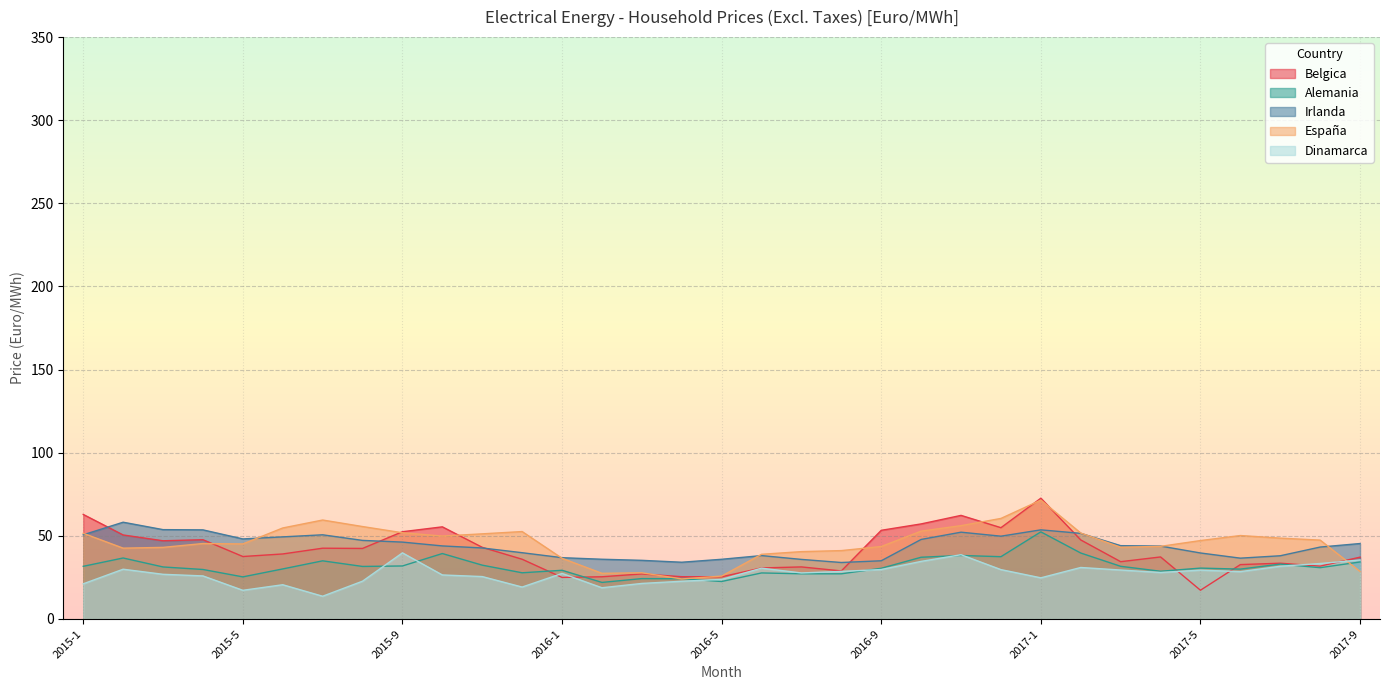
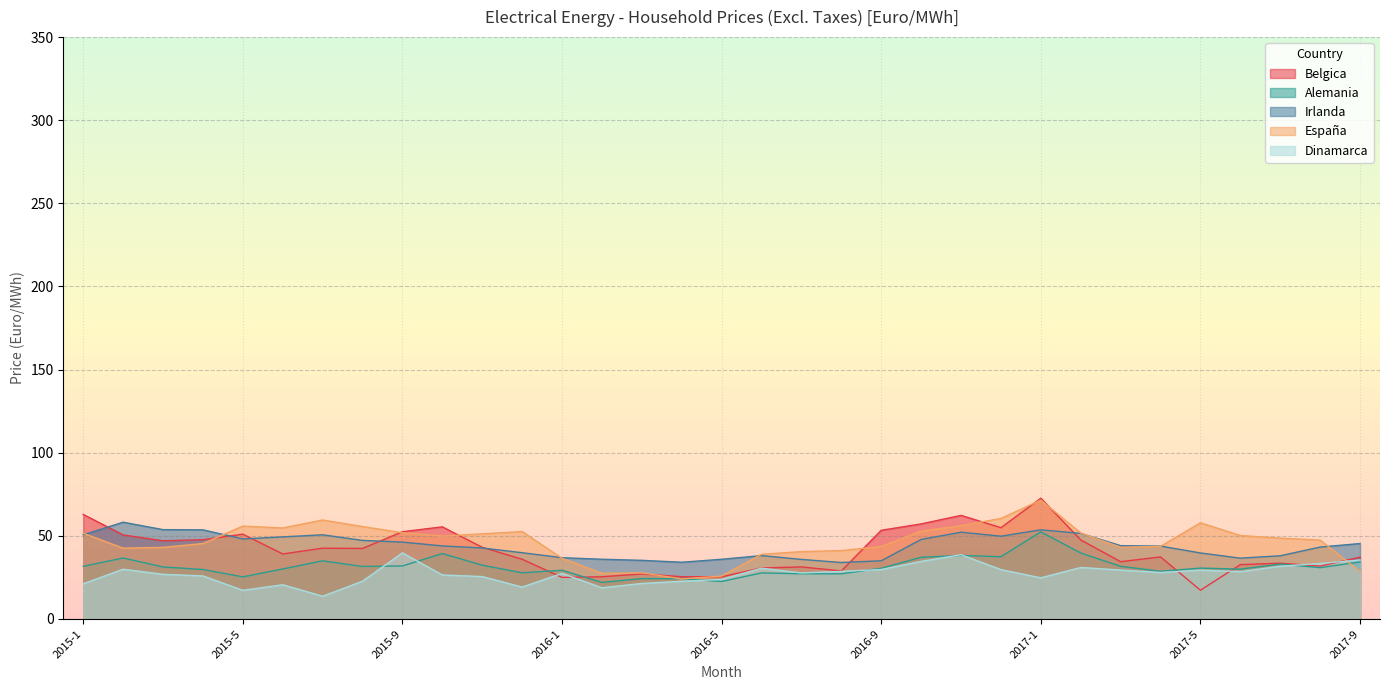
  {
    "Belgica": {
      "2015-1": 63,
-     "2015-5": 38,
+     "2015-5": 51,
      "2016-1": 25,
      "2016-9": 53,
      "2017-5": 17,
      "2017-9": 37
    },
    "España": {
-     "2015-5": 45,
+     "2015-5": 56,
      "2016-9": 44,
-     "2017-5": 47,
+     "2017-5": 58,
      "2017-9": 29
    },
    "Dinamarca": {
      "2015-1": 21,
      "2015-5": 17,
      "2015-9": 40,
      "2016-1": 27,
      "2017-1": 25
    }
  }
